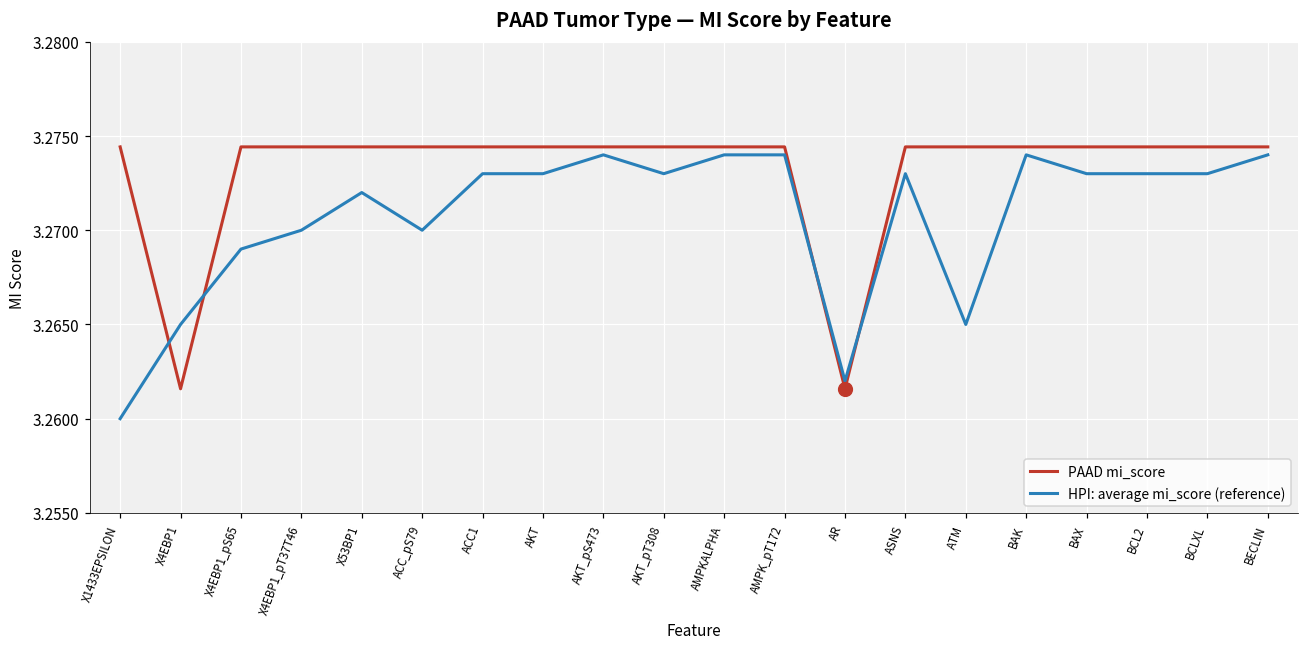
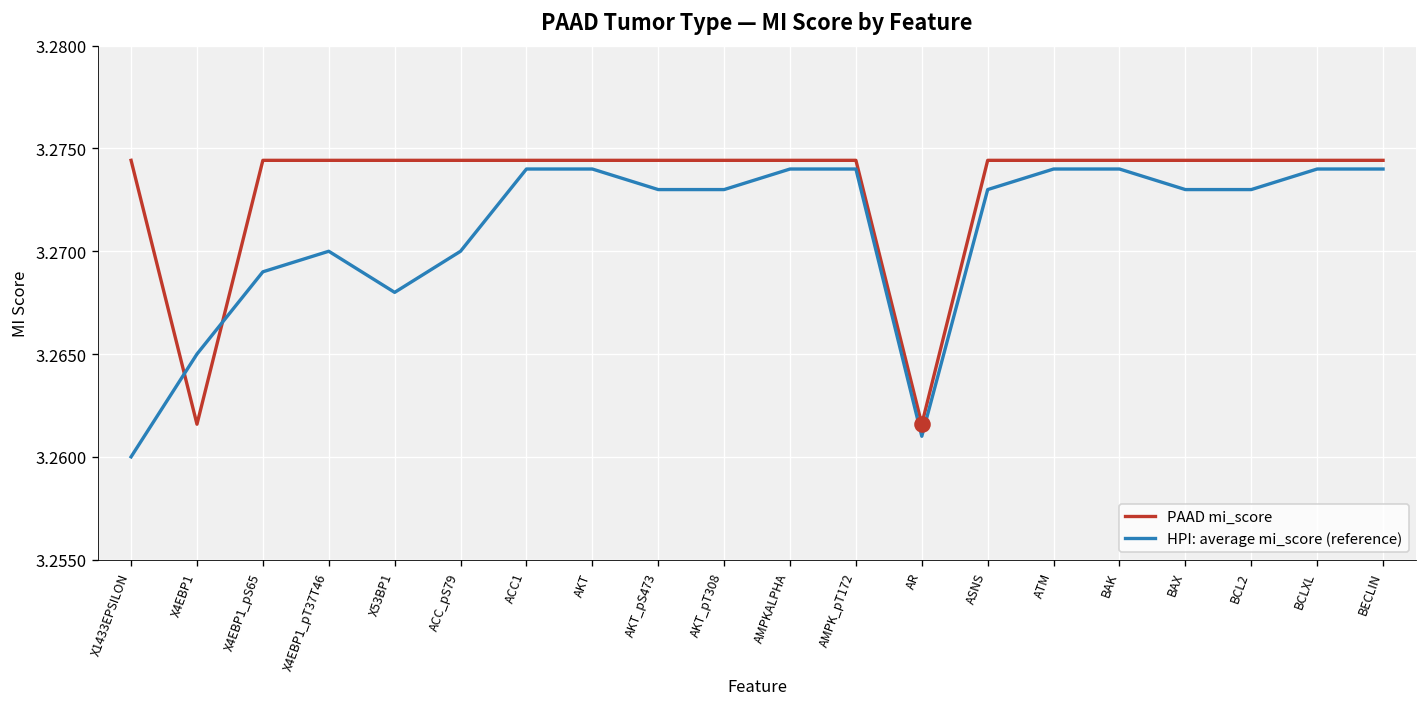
  {
    "HPI: average mi_score (reference)": {
      "X1433EPSILON": 3.260,
      "X4EBP1": 3.265,
      "X4EBP1_pS65": 3.269,
      "X4EBP1_pT37T46": 3.270,
-     "X53BP1": 3.272,
+     "X53BP1": 3.268,
      "ACC_pS79": 3.270,
-     "ACC1": 3.273,
-     "AKT": 3.273,
-     "AKT_pS473": 3.274,
+     "ACC1": 3.274,
+     "AKT": 3.274,
+     "AKT_pS473": 3.273,
      "AKT_pT308": 3.273,
      "AMPKALPHA": 3.274,
      "AMPK_pT172": 3.274,
-     "AR": 3.262,
+     "AR": 3.261,
      "ASNS": 3.273,
-     "ATM": 3.265,
+     "ATM": 3.274,
      "BAK": 3.274,
      "BAX": 3.273,
      "BCL2": 3.273,
-     "BCLXL": 3.273,
+     "BCLXL": 3.274,
      "BECLIN": 3.274
    }
  }
